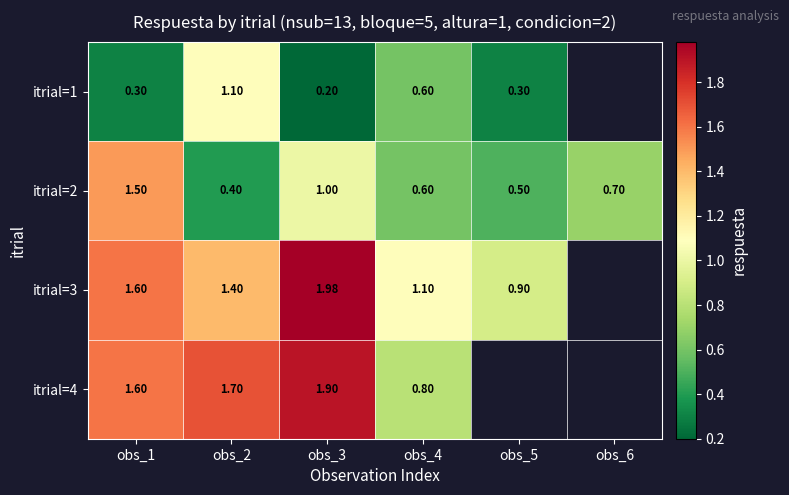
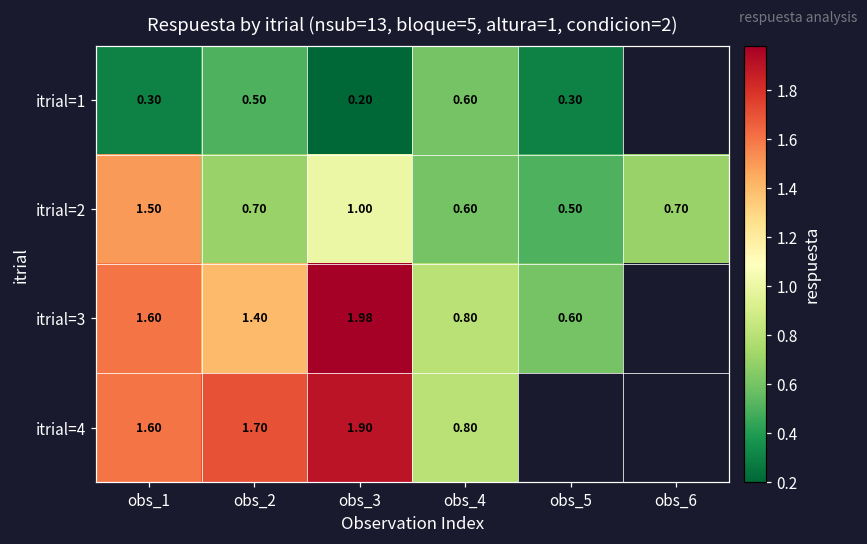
  {
    "itrial=1": {
      "obs_1": 0.30,
-     "obs_2": 1.10,
+     "obs_2": 0.50,
      "obs_3": 0.20,
      "obs_4": 0.60,
      "obs_5": 0.30
    },
    "itrial=2": {
      "obs_1": 1.50,
-     "obs_2": 0.40,
+     "obs_2": 0.70,
      "obs_3": 1.00,
      "obs_4": 0.60,
      "obs_5": 0.50,
      "obs_6": 0.70
    },
    "itrial=3": {
      "obs_1": 1.60,
      "obs_2": 1.40,
      "obs_3": 1.98,
-     "obs_4": 1.10,
-     "obs_5": 0.90
+     "obs_4": 0.80,
+     "obs_5": 0.60
    },
    "itrial=4": {
      "obs_1": 1.60,
      "obs_2": 1.70,
      "obs_3": 1.90,
      "obs_4": 0.80
    }
  }
